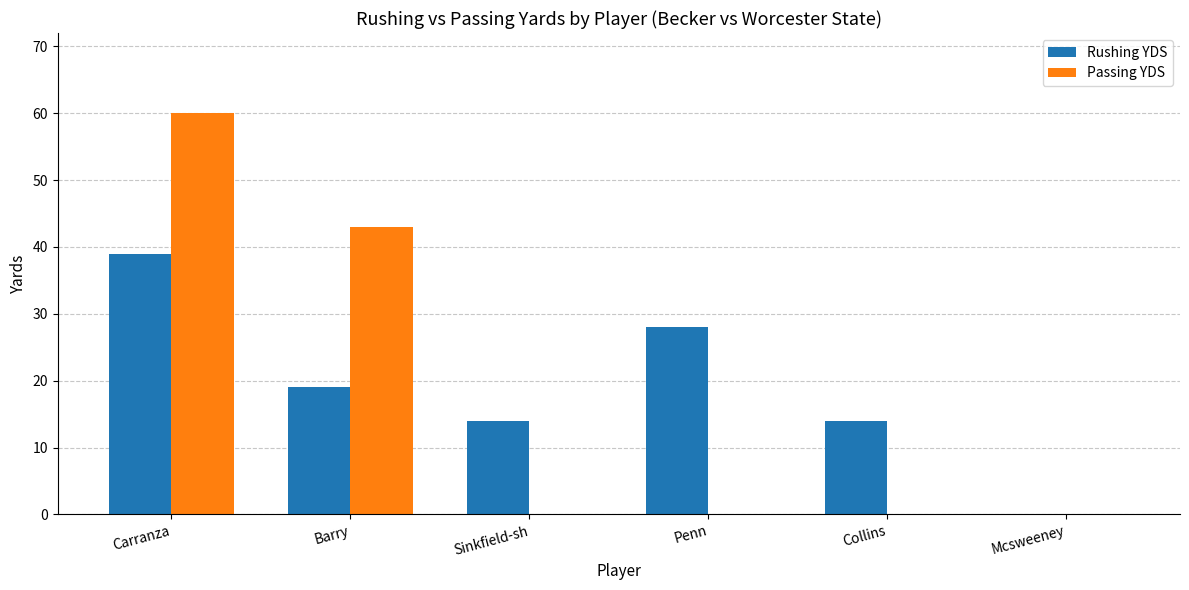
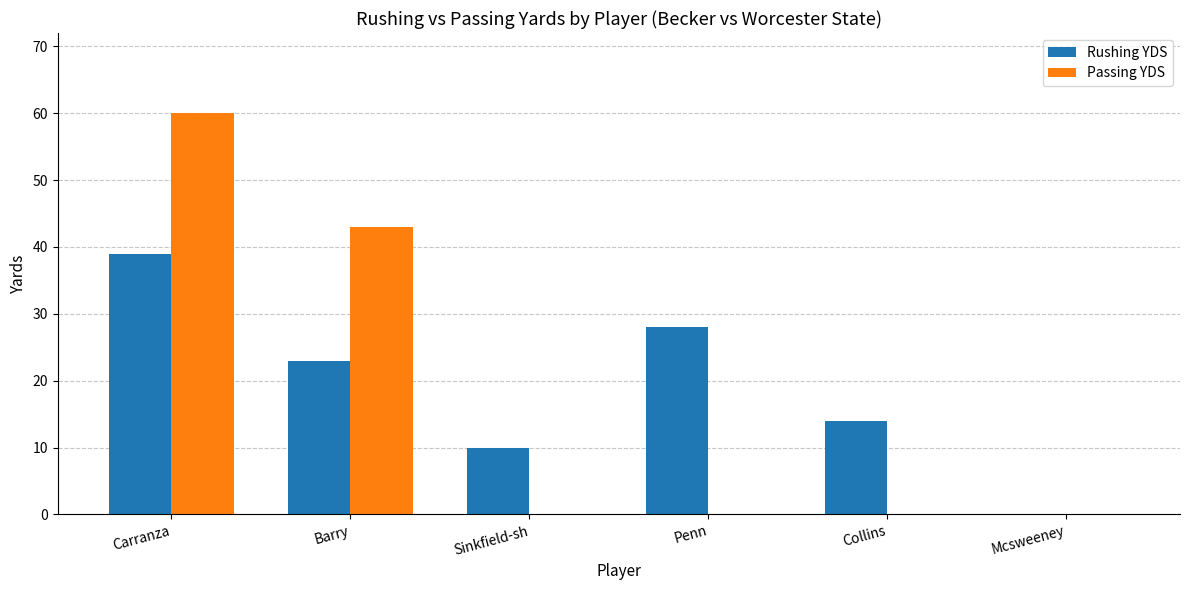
  {
    "Rushing YDS": {
      "Carranza": 39,
-     "Barry": 19,
-     "Sinkfield-sh": 14,
+     "Barry": 23,
+     "Sinkfield-sh": 10,
      "Penn": 28,
      "Collins": 14,
      "Mcsweeney": 0
    },
    "Passing YDS": {
      "Carranza": 60,
      "Barry": 43,
      "Sinkfield-sh": 0,
      "Penn": 0,
      "Collins": 0,
      "Mcsweeney": 0
    }
  }
